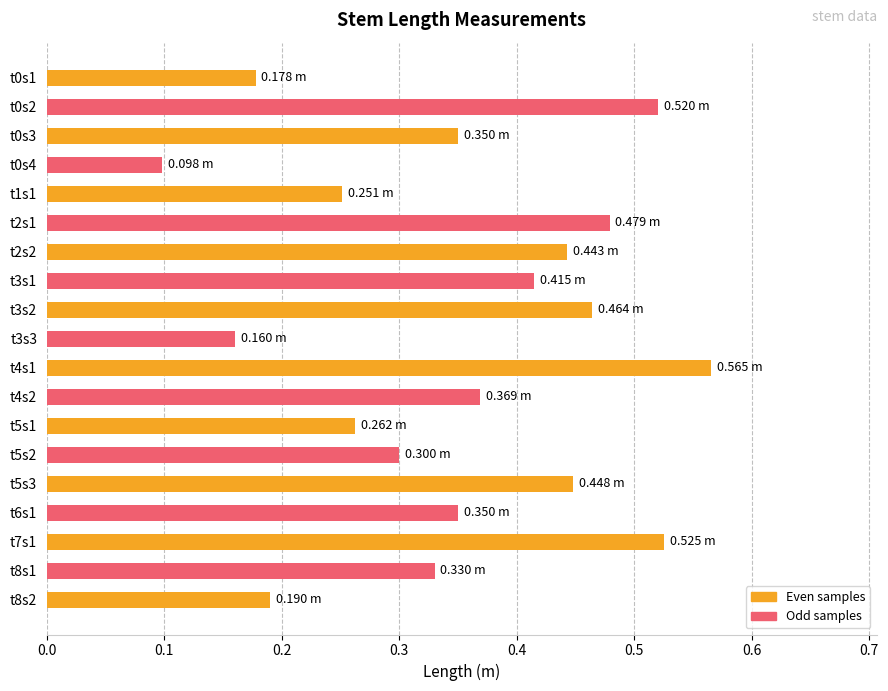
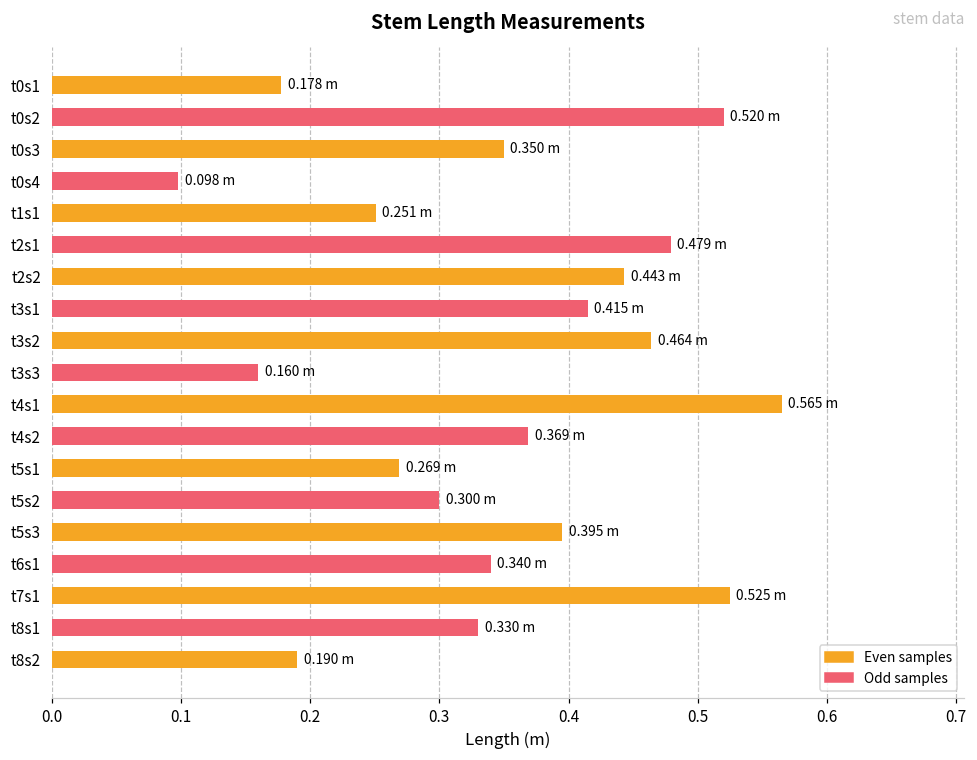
  {
    "t0s1": 0.178,
    "t0s2": 0.520,
    "t0s3": 0.350,
    "t0s4": 0.098,
    "t1s1": 0.251,
    "t2s1": 0.479,
    "t2s2": 0.443,
    "t3s1": 0.415,
    "t3s2": 0.464,
    "t3s3": 0.160,
    "t4s1": 0.565,
    "t4s2": 0.369,
-   "t5s1": 0.262,
+   "t5s1": 0.269,
    "t5s2": 0.300,
-   "t5s3": 0.448,
-   "t6s1": 0.350,
+   "t5s3": 0.395,
+   "t6s1": 0.340,
    "t7s1": 0.525,
    "t8s1": 0.330,
    "t8s2": 0.190
  }
